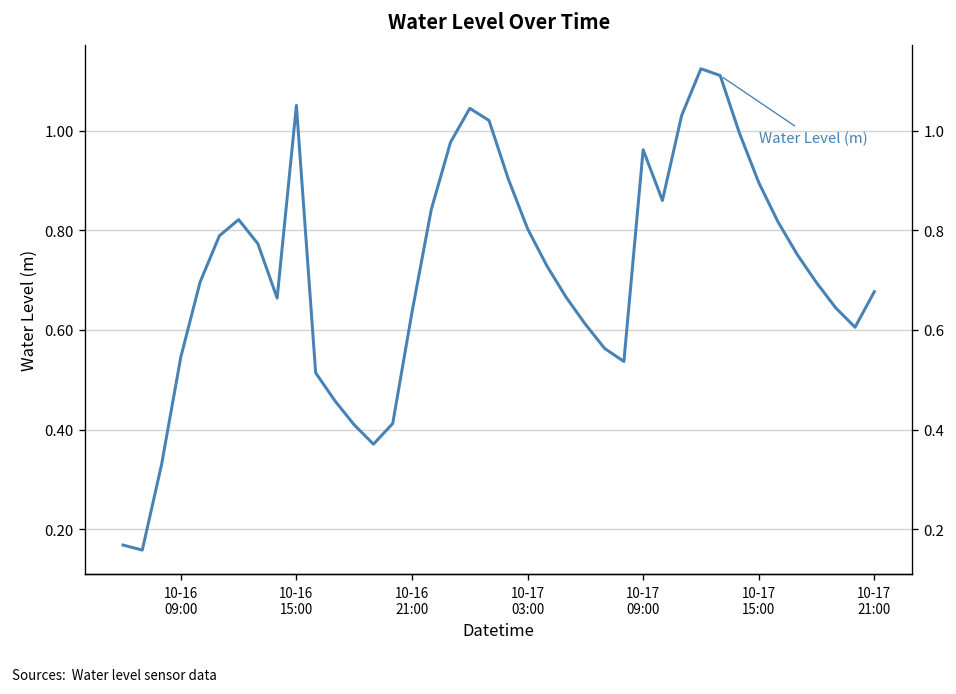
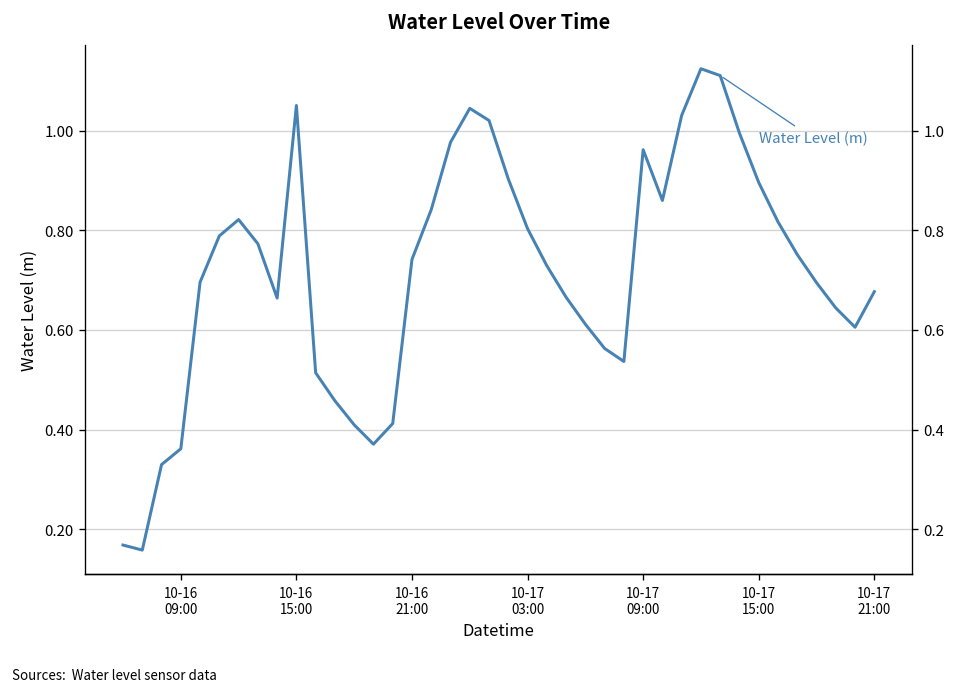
  {
-   "10-16 09:00": 0.55,
+   "10-16 09:00": 0.36,
    "10-16 15:00": 1.05,
-   "10-16 21:00": 0.64,
+   "10-16 21:00": 0.74,
    "10-17 03:00": 0.80,
    "10-17 09:00": 0.96,
    "10-17 15:00": 0.90,
    "10-17 21:00": 0.68
  }
